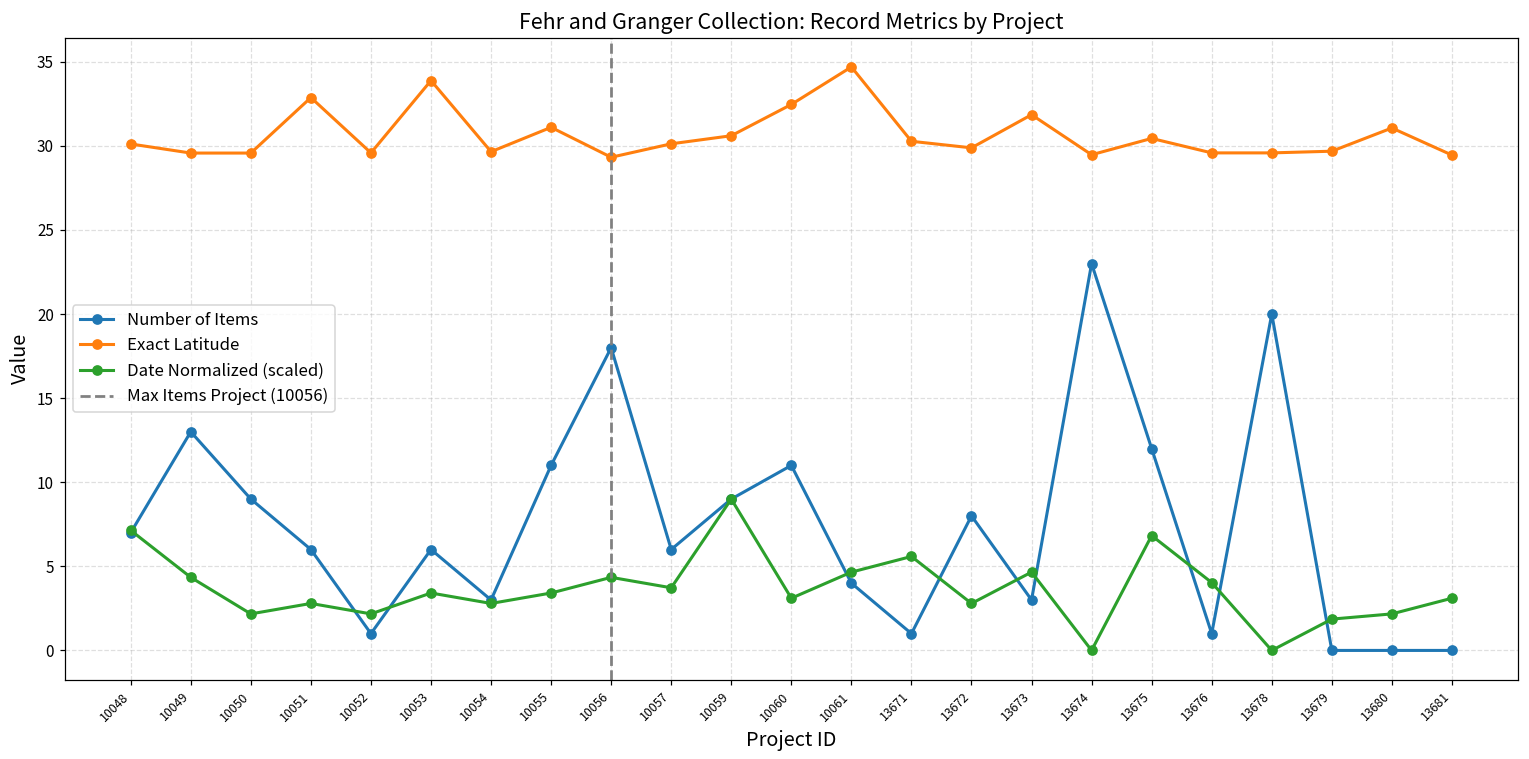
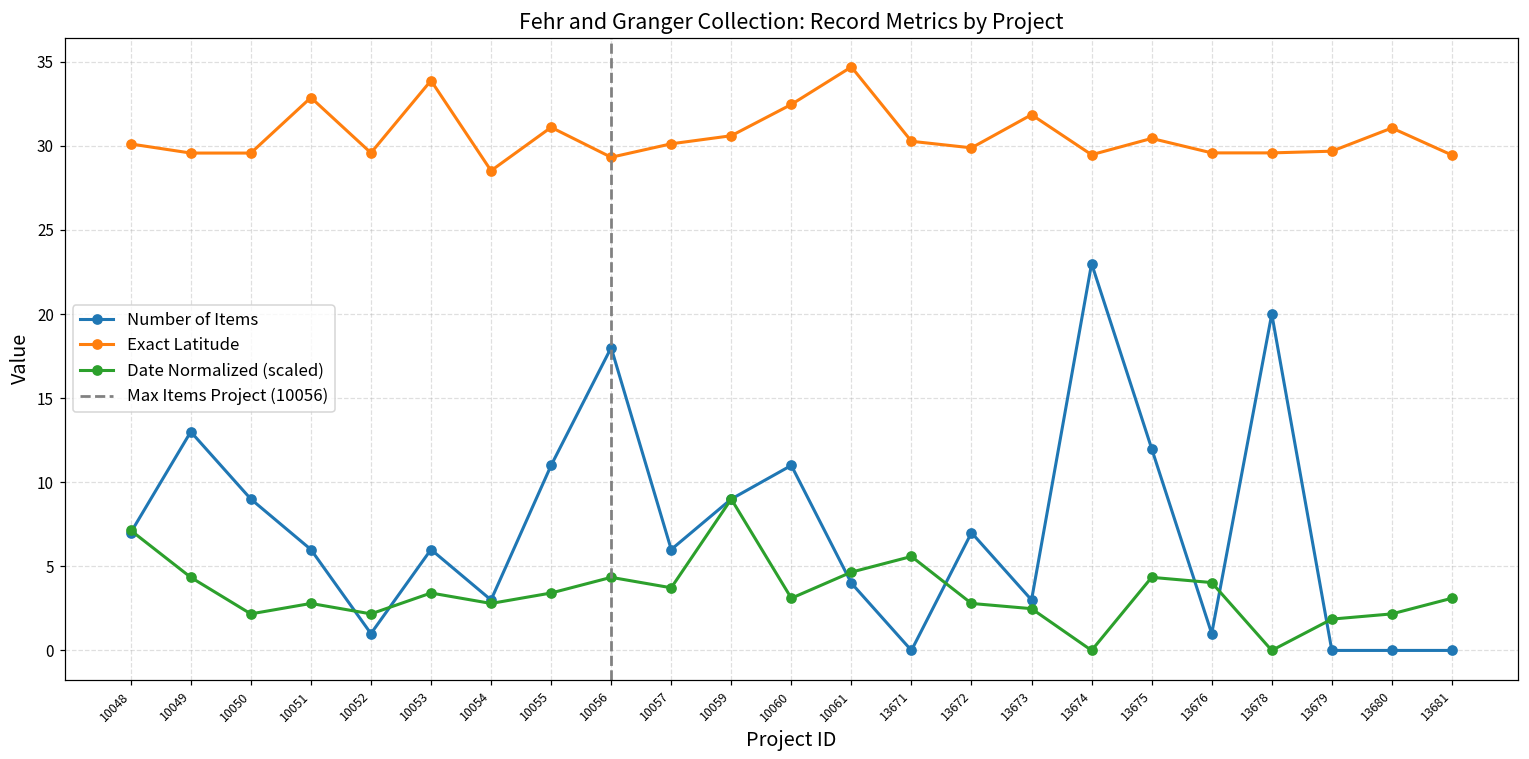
  {
    "Number of Items": {
      "10049": 13,
      "10050": 9,
      "10051": 6,
      "10052": 1,
      "10053": 6,
      "10054": 3,
      "10055": 11,
      "10056": 18,
      "10057": 6,
      "10060": 11,
      "10061": 4,
-     "13671": 1,
-     "13672": 8,
+     "13671": 0,
+     "13672": 7,
      "13673": 3,
      "13674": 23,
      "13675": 12,
      "13676": 1,
      "13678": 20,
      "13679": 0,
      "13680": 0,
      "13681": 0
    },
    "Exact Latitude": {
      "10048": 30.1,
      "10049": 29.6,
      "10050": 29.6,
      "10051": 32.9,
      "10052": 29.6,
      "10053": 33.9,
-     "10054": 29.7,
+     "10054": 28.5,
      "10055": 31.1,
      "10056": 29.3,
      "10057": 30.1,
      "10059": 30.6,
      "10060": 32.5,
      "10061": 34.7,
      "13671": 30.3,
      "13672": 29.9,
      "13673": 31.9,
      "13674": 29.5,
      "13675": 30.4,
      "13676": 29.6,
      "13678": 29.6,
      "13679": 29.7,
      "13680": 31.1,
      "13681": 29.5
    },
    "Date Normalized (scaled)": {
      "10049": 4.3,
      "10050": 2.2,
      "10051": 2.8,
      "10052": 2.2,
      "10053": 3.4,
      "10054": 2.8,
      "10055": 3.4,
      "10056": 4.3,
      "10057": 3.7,
      "10060": 3.1,
      "10061": 4.7,
      "13671": 5.6,
      "13672": 2.8,
-     "13673": 4.7,
+     "13673": 2.5,
      "13674": 0.0,
-     "13675": 6.8,
+     "13675": 4.3,
      "13676": 4.0,
      "13678": 0.0,
      "13679": 1.9,
      "13680": 2.2,
      "13681": 3.1
    }
  }
